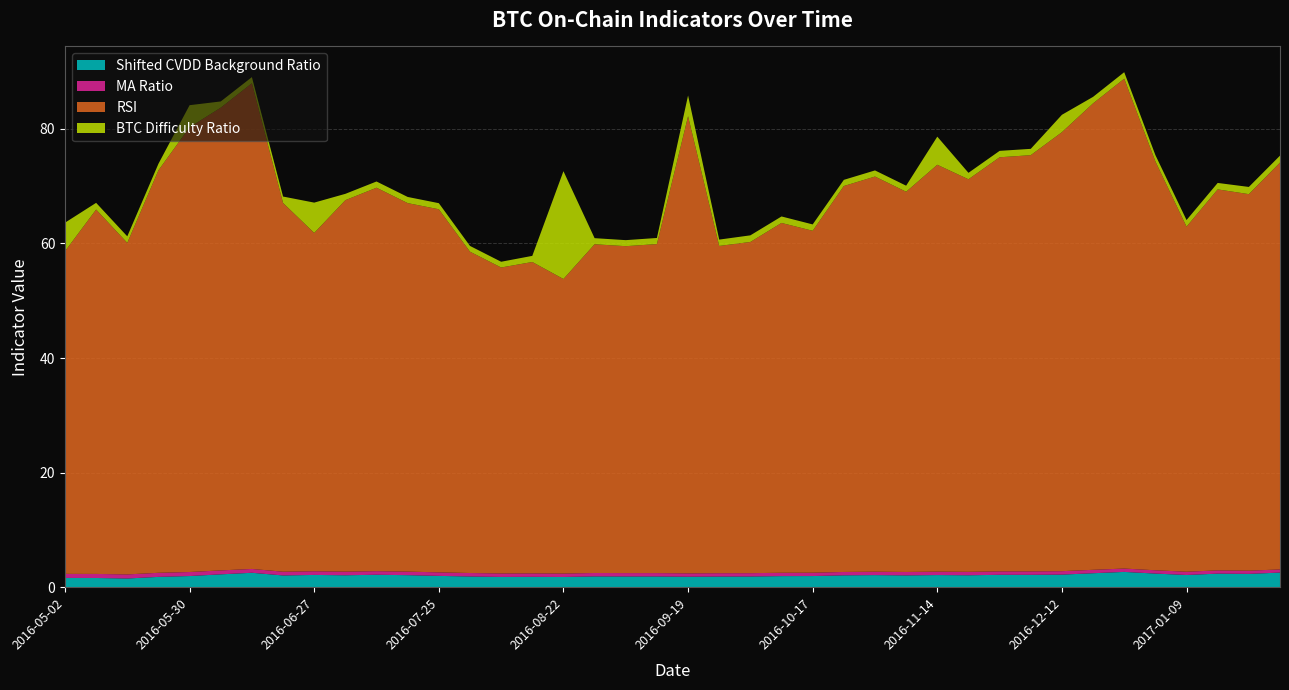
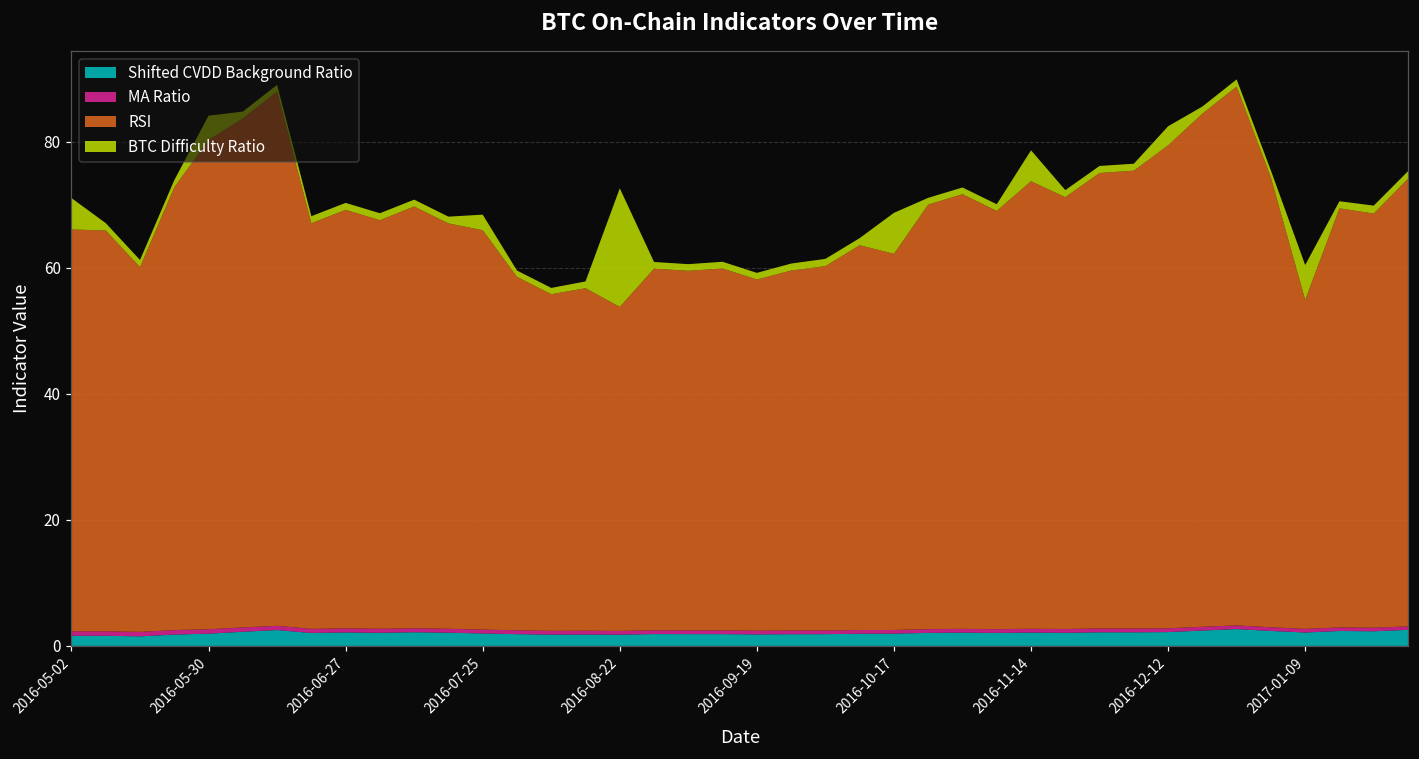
  {
    "Shifted CVDD Background Ratio": {
      "2016-05-02": 2,
      "2016-05-30": 2,
      "2016-06-27": 2,
      "2016-07-25": 2,
      "2016-08-22": 2,
      "2016-09-19": 2,
      "2016-10-17": 2,
      "2016-11-14": 2,
      "2016-12-12": 2,
      "2017-01-09": 2
    },
    "MA Ratio": {
      "2016-05-02": 1,
      "2016-05-30": 1,
      "2016-06-27": 1,
      "2016-07-25": 1,
      "2016-08-22": 1,
      "2016-09-19": 1,
      "2016-10-17": 1,
      "2016-11-14": 1,
      "2016-12-12": 1,
      "2017-01-09": 1
    },
    "RSI": {
-     "2016-05-02": 56,
-     "2016-06-27": 59,
+     "2016-05-02": 64,
+     "2016-06-27": 66,
      "2016-07-25": 63,
      "2016-08-22": 51,
-     "2016-09-19": 80,
+     "2016-09-19": 56,
      "2016-10-17": 60,
      "2016-11-14": 71,
      "2016-12-12": 77,
-     "2017-01-09": 60
+     "2017-01-09": 52
    },
    "BTC Difficulty Ratio": {
      "2016-05-02": 5,
-     "2016-06-27": 5,
-     "2016-07-25": 1,
+     "2016-06-27": 1,
+     "2016-07-25": 2,
      "2016-08-22": 19,
-     "2016-09-19": 4,
-     "2016-10-17": 1,
+     "2016-09-19": 1,
+     "2016-10-17": 7,
      "2016-11-14": 5,
      "2016-12-12": 3,
-     "2017-01-09": 1
+     "2017-01-09": 6
    }
  }
